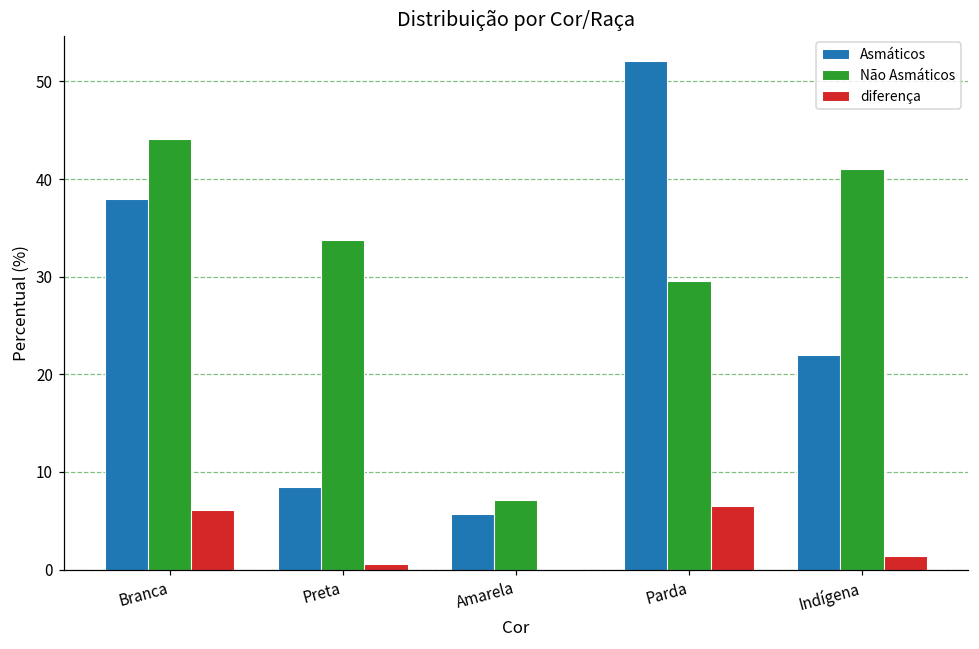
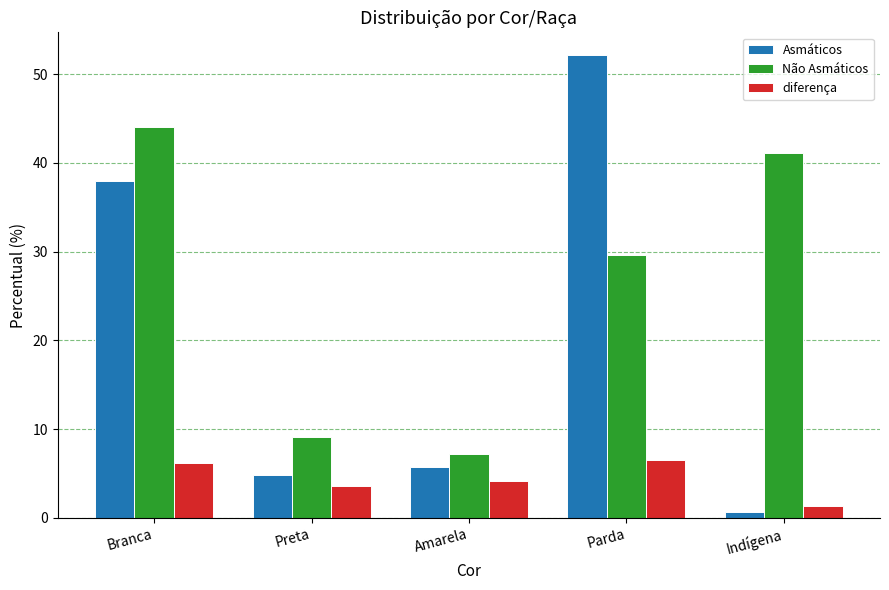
  {
    "Asmáticos": {
      "Branca": 38,
-     "Preta": 8,
+     "Preta": 5,
      "Amarela": 6,
      "Parda": 52,
-     "Indígena": 22
+     "Indígena": 1
    },
    "Não Asmáticos": {
      "Branca": 44,
-     "Preta": 34,
+     "Preta": 9,
      "Amarela": 7,
      "Parda": 30,
      "Indígena": 41
    },
    "diferença": {
      "Branca": 6,
-     "Preta": 1,
-     "Amarela": 0,
+     "Preta": 4,
+     "Amarela": 4,
      "Parda": 7,
      "Indígena": 1
    }
  }
